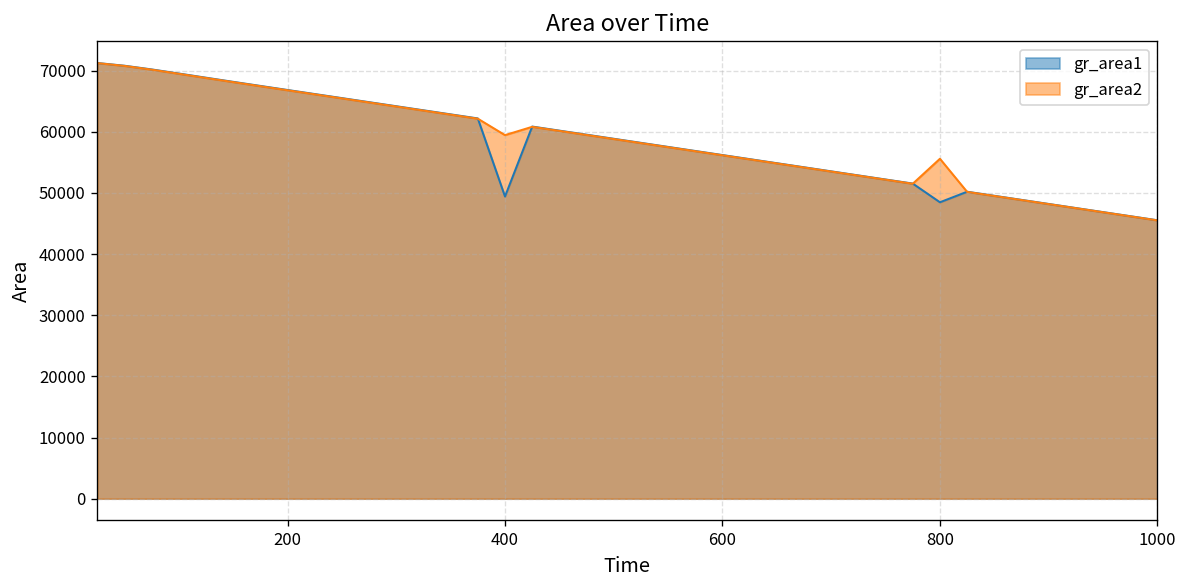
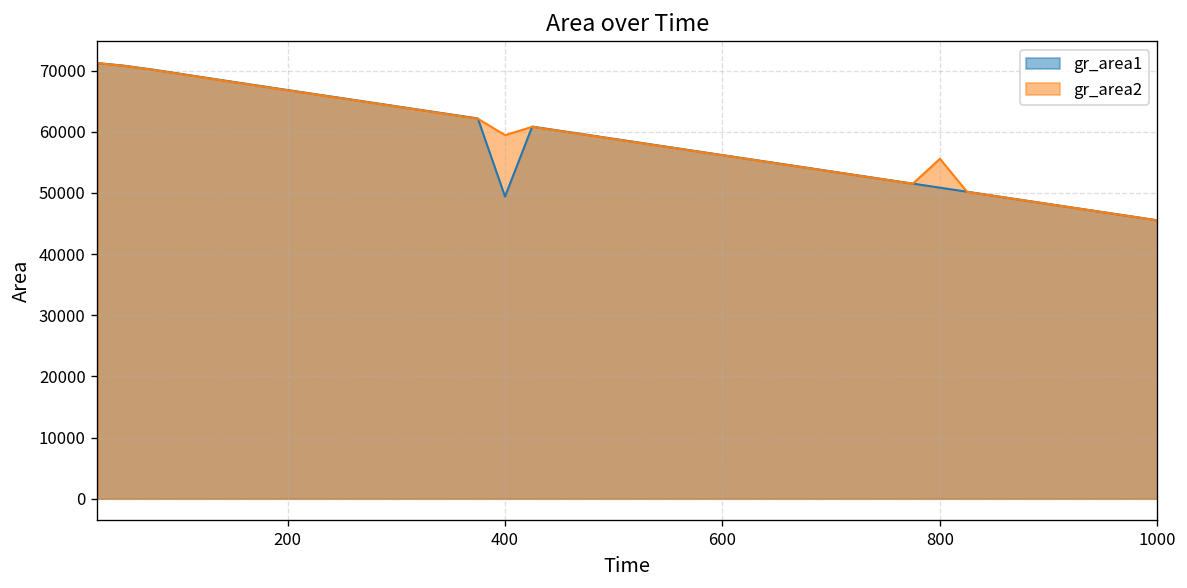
  {
    "gr_area1": {
      "400": 49000,
-     "800": 48000
+     "800": 51000
    },
    "gr_area2": {
      "400": 59000,
      "800": 56000
    }
  }
